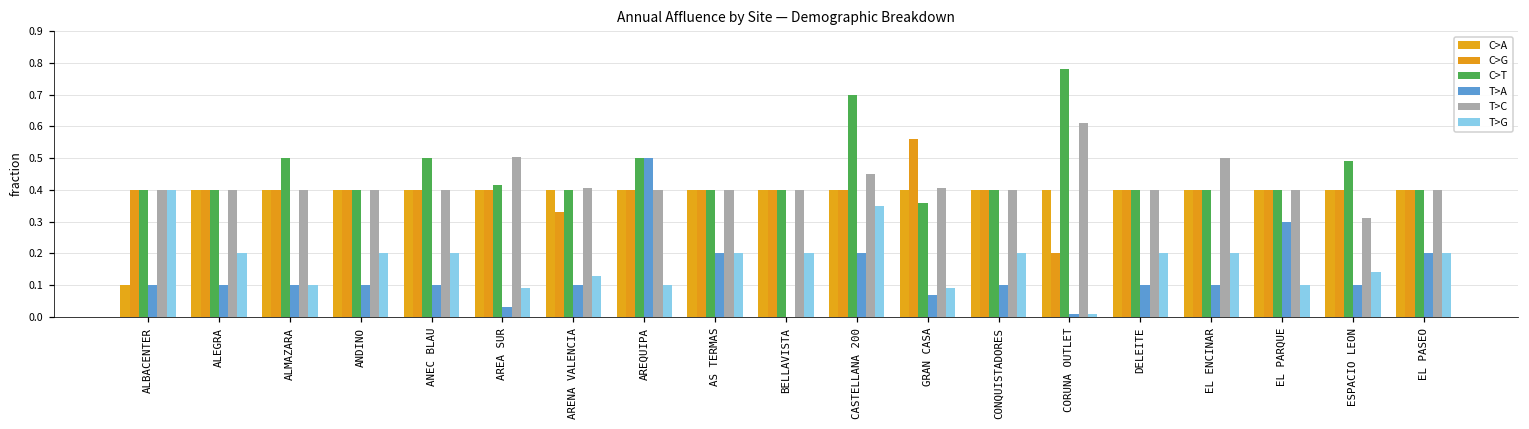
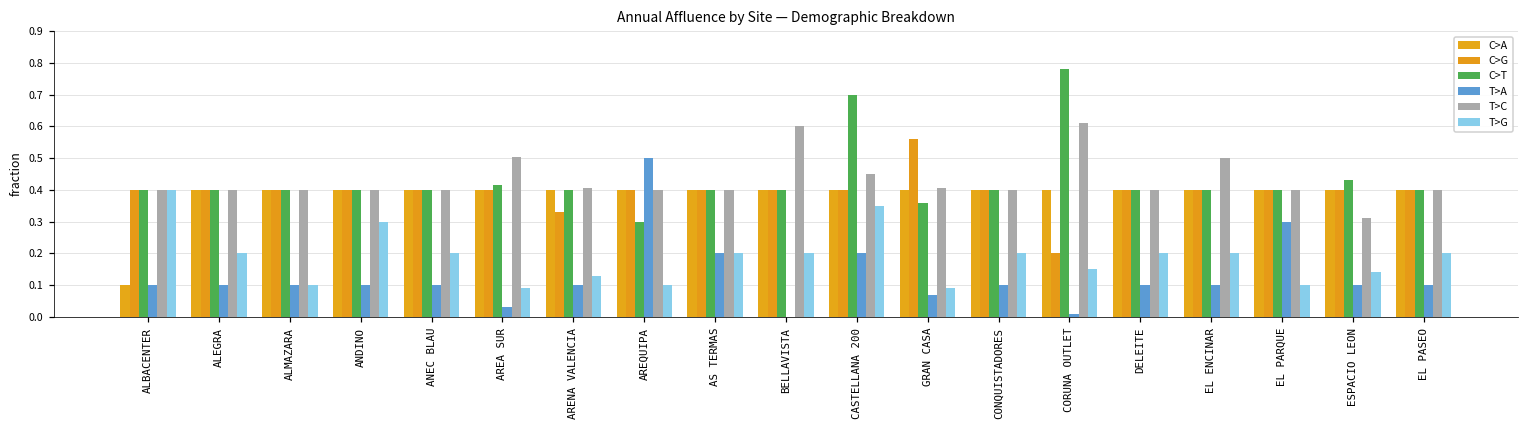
  {
    "C>T": {
      "ALBACENTER": 0.40,
      "ALEGRA": 0.40,
-     "ALMAZARA": 0.5,
+     "ALMAZARA": 0.4,
      "ANDINO": 0.40,
-     "ANEC BLAU": 0.5,
+     "ANEC BLAU": 0.4,
      "AREA SUR": 0.42,
      "ARENA VALENCIA": 0.40,
-     "AREQUIPA": 0.5,
+     "AREQUIPA": 0.3,
      "AS TERMAS": 0.40,
      "BELLAVISTA": 0.40,
      "CASTELLANA 200": 0.70,
      "GRAN CASA": 0.36,
      "CONQUISTADORES": 0.40,
      "CORUNA OUTLET": 0.78,
      "DELEITE": 0.40,
      "EL ENCINAR": 0.40,
      "EL PARQUE": 0.40,
-     "ESPACIO LEON": 0.49,
+     "ESPACIO LEON": 0.43,
      "EL PASEO": 0.40
    },
    "T>A": {
      "ALBACENTER": 0.1,
      "ALEGRA": 0.1,
      "ALMAZARA": 0.1,
      "ANDINO": 0.1,
      "ANEC BLAU": 0.1,
      "AREA SUR": 0.03,
      "ARENA VALENCIA": 0.1,
      "AREQUIPA": 0.5,
      "AS TERMAS": 0.2,
      "BELLAVISTA": 0.0,
      "CASTELLANA 200": 0.2,
      "GRAN CASA": 0.07,
      "CONQUISTADORES": 0.1,
      "CORUNA OUTLET": 0.01,
      "DELEITE": 0.1,
      "EL ENCINAR": 0.1,
      "EL PARQUE": 0.3,
      "ESPACIO LEON": 0.1,
-     "EL PASEO": 0.2
+     "EL PASEO": 0.1
    },
    "T>C": {
      "ALBACENTER": 0.4,
      "ALEGRA": 0.4,
      "ALMAZARA": 0.4,
      "ANDINO": 0.4,
      "ANEC BLAU": 0.4,
      "AREA SUR": 0.5,
      "ARENA VALENCIA": 0.4,
      "AREQUIPA": 0.4,
      "AS TERMAS": 0.4,
-     "BELLAVISTA": 0.4,
+     "BELLAVISTA": 0.6,
      "CASTELLANA 200": 0.45,
      "GRAN CASA": 0.4,
      "CONQUISTADORES": 0.4,
      "CORUNA OUTLET": 0.61,
      "DELEITE": 0.4,
      "EL ENCINAR": 0.5,
      "EL PARQUE": 0.4,
      "ESPACIO LEON": 0.31,
      "EL PASEO": 0.4
    },
    "T>G": {
      "ALBACENTER": 0.40,
      "ALEGRA": 0.20,
      "ALMAZARA": 0.10,
-     "ANDINO": 0.2,
+     "ANDINO": 0.3,
      "ANEC BLAU": 0.20,
      "AREA SUR": 0.09,
      "ARENA VALENCIA": 0.13,
      "AREQUIPA": 0.10,
      "AS TERMAS": 0.20,
      "BELLAVISTA": 0.20,
      "CASTELLANA 200": 0.35,
      "GRAN CASA": 0.09,
      "CONQUISTADORES": 0.20,
-     "CORUNA OUTLET": 0.01,
+     "CORUNA OUTLET": 0.15,
      "DELEITE": 0.20,
      "EL ENCINAR": 0.20,
      "EL PARQUE": 0.10,
      "ESPACIO LEON": 0.14,
      "EL PASEO": 0.20
    }
  }
